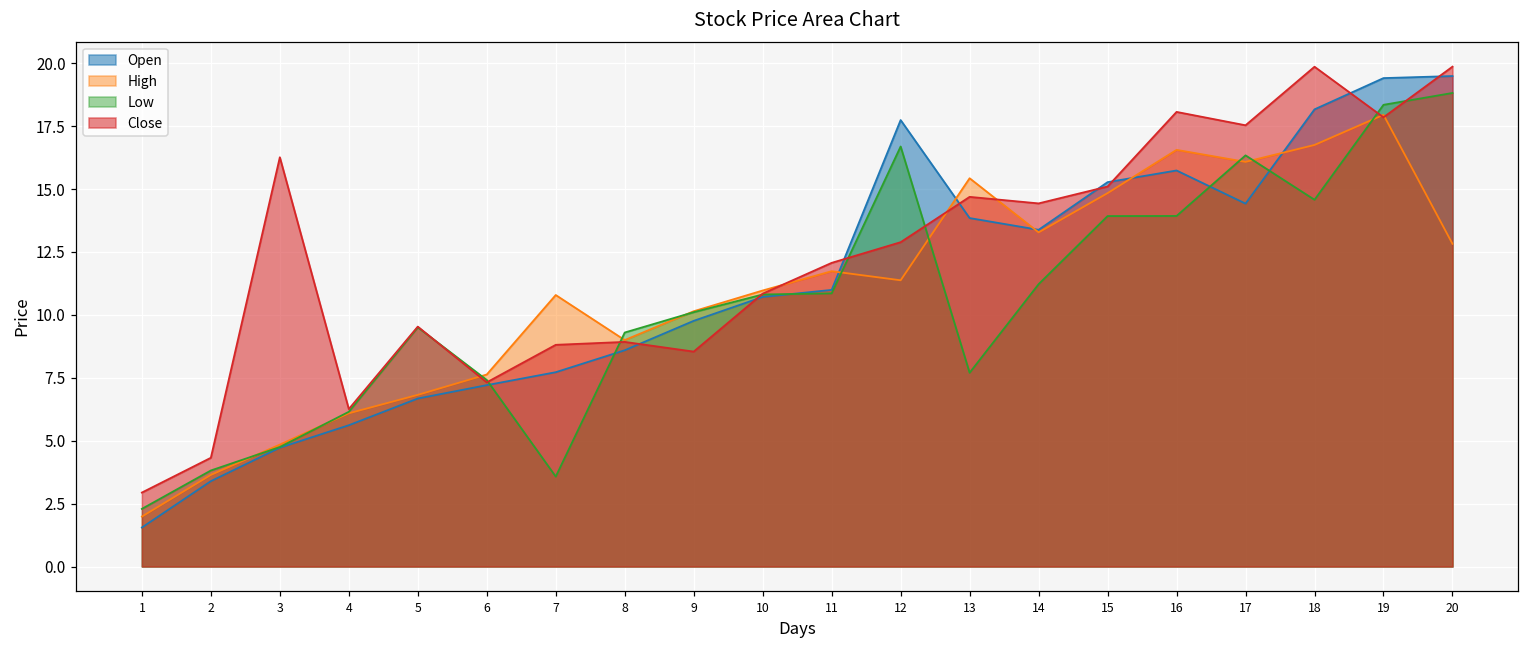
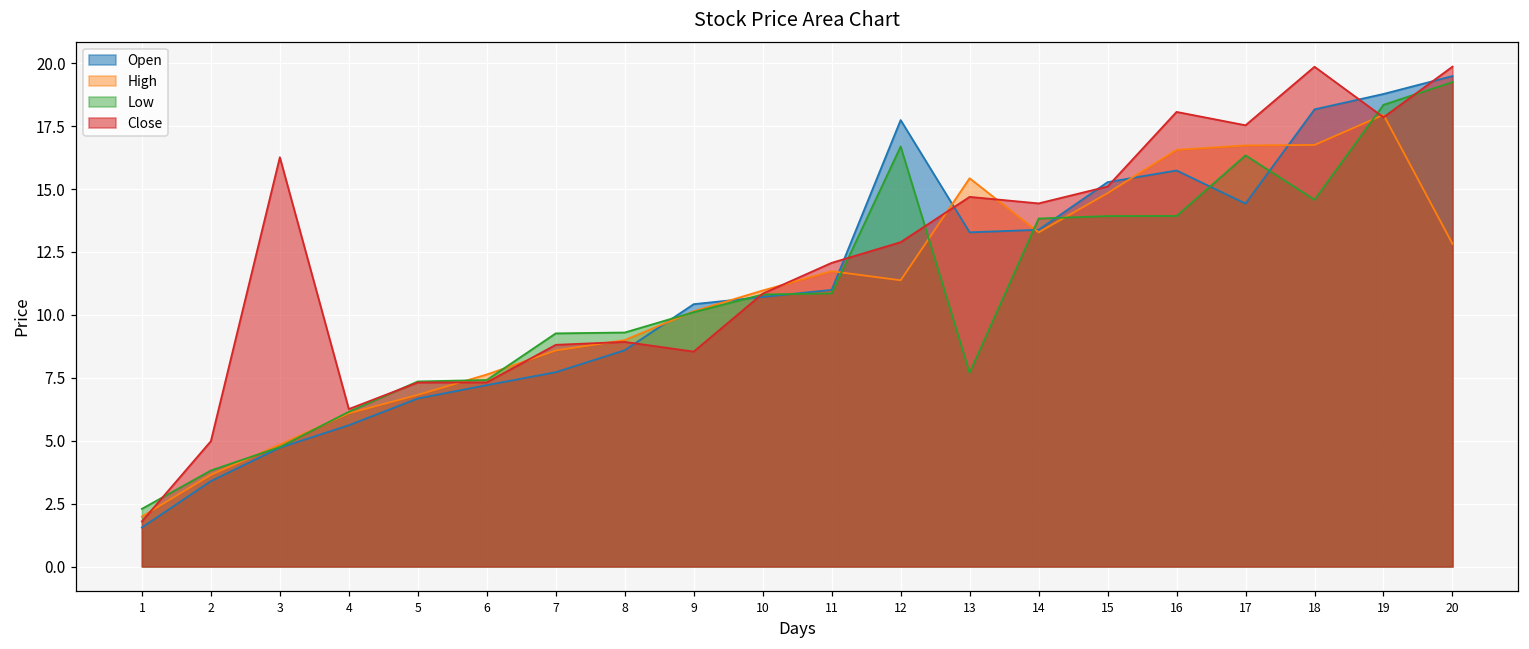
  {
    "Open": {
      "1": 1.5,
      "2": 3.4,
      "4": 5.6,
      "5": 6.7,
      "7": 7.7,
      "8": 8.6,
-     "9": 9.8,
+     "9": 10.4,
      "11": 11.0,
      "12": 17.7,
-     "13": 13.8,
+     "13": 13.3,
      "15": 15.3,
      "16": 15.7,
      "17": 14.4,
      "18": 18.2,
-     "19": 19.4,
+     "19": 18.8,
      "20": 19.5
    },
    "High": {
      "1": 2.0,
      "2": 3.6,
      "5": 6.8,
      "6": 7.6,
-     "7": 10.8,
+     "7": 8.6,
      "10": 11.0,
      "11": 11.7,
      "12": 11.4,
      "13": 15.4,
      "15": 14.8,
      "16": 16.6,
-     "17": 16.1,
+     "17": 16.7,
      "18": 16.8,
      "20": 12.8
    },
    "Low": {
      "1": 2.3,
      "2": 3.8,
-     "5": 9.5,
-     "7": 3.6,
+     "5": 7.4,
+     "7": 9.3,
      "8": 9.3,
      "11": 10.9,
      "12": 16.7,
      "13": 7.7,
-     "14": 11.2,
+     "14": 13.8,
      "15": 13.9,
      "16": 13.9,
      "17": 16.3,
      "18": 14.6,
      "19": 18.3,
-     "20": 18.8
+     "20": 19.2
    },
    "Close": {
-     "1": 2.9,
-     "2": 4.3,
+     "1": 1.8,
+     "2": 5.0,
      "3": 16.3,
-     "5": 9.5,
+     "5": 7.3,
      "7": 8.8,
      "9": 8.5,
      "11": 12.1,
      "12": 12.9,
      "13": 14.7,
      "14": 14.4,
      "15": 15.1,
      "16": 18.1,
      "17": 17.5,
      "18": 19.9,
      "20": 19.9
    }
  }
